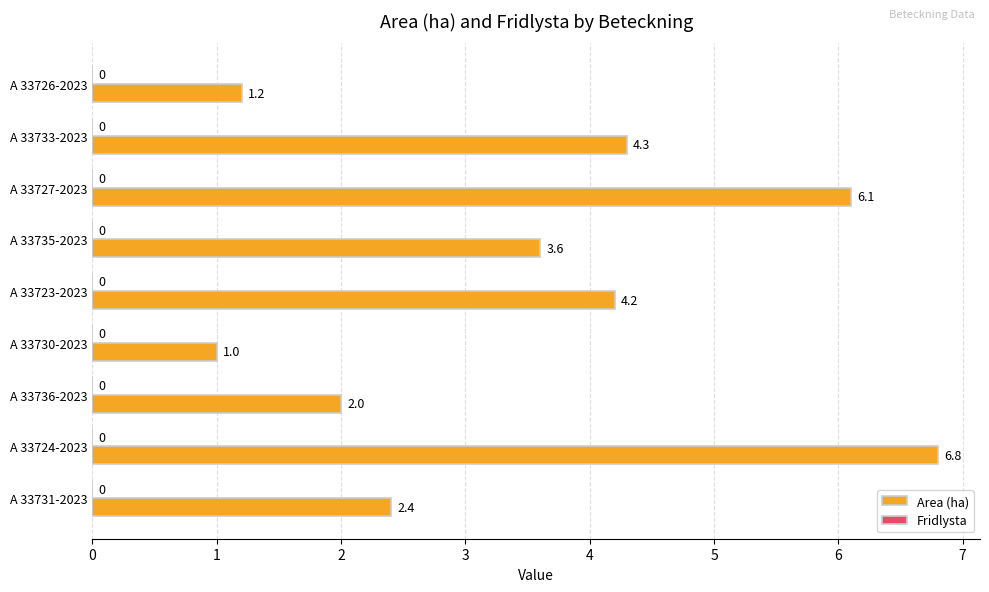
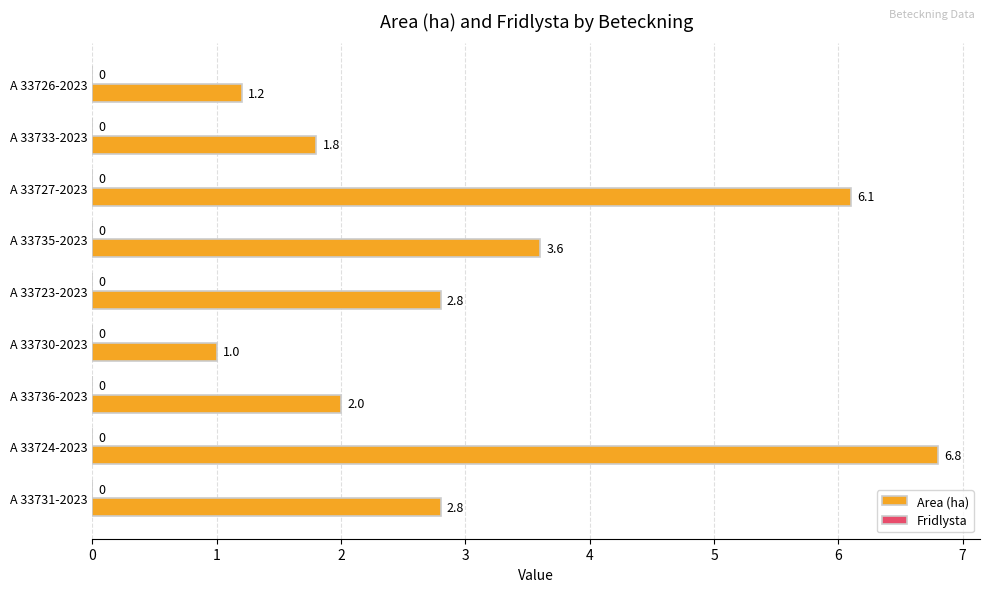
  {
    "Area (ha)": {
      "A 33726-2023": 1.2,
-     "A 33733-2023": 4.3,
+     "A 33733-2023": 1.8,
      "A 33727-2023": 6.1,
      "A 33735-2023": 3.6,
-     "A 33723-2023": 4.2,
+     "A 33723-2023": 2.8,
      "A 33730-2023": 1.0,
      "A 33736-2023": 2.0,
      "A 33724-2023": 6.8,
-     "A 33731-2023": 2.4
+     "A 33731-2023": 2.8
    },
    "Fridlysta": {
      "A 33726-2023": 0,
      "A 33733-2023": 0,
      "A 33727-2023": 0,
      "A 33735-2023": 0,
      "A 33723-2023": 0,
      "A 33730-2023": 0,
      "A 33736-2023": 0,
      "A 33724-2023": 0,
      "A 33731-2023": 0
    }
  }
